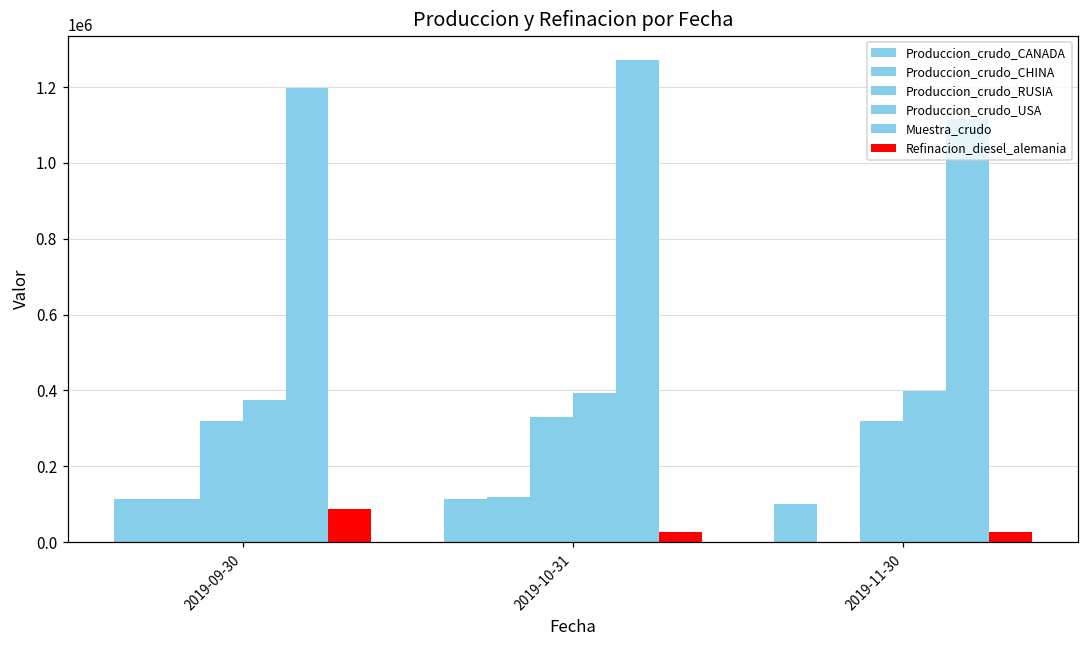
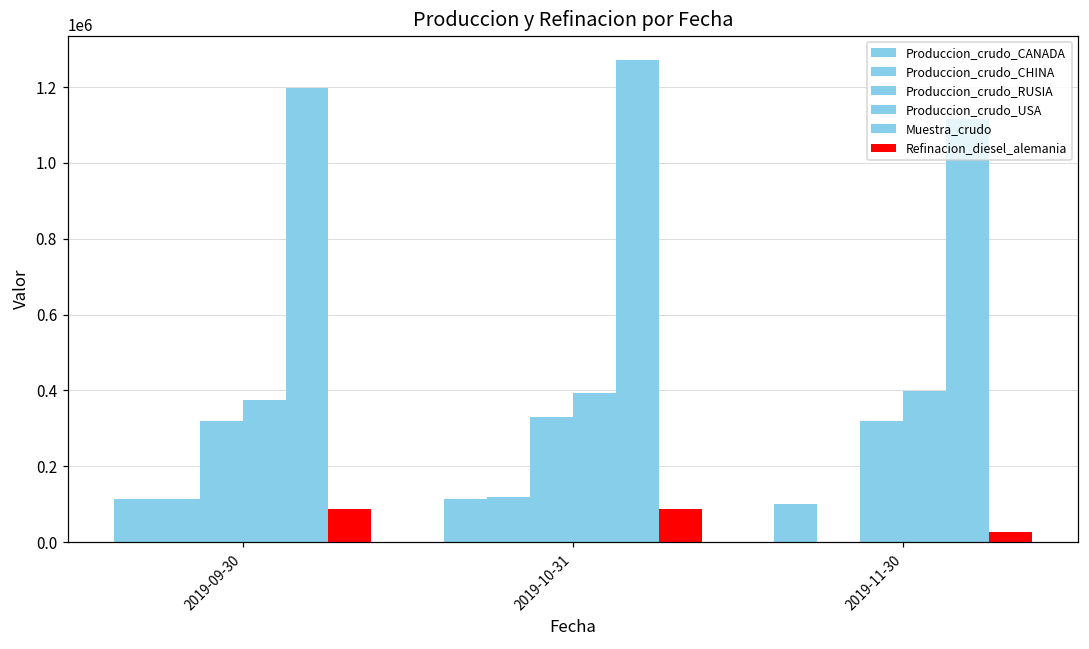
  {
    "Refinacion_diesel_alemania": {
      "2019-09-30": 90000,
-     "2019-10-31": 30000,
+     "2019-10-31": 90000,
      "2019-11-30": 30000
    }
  }
